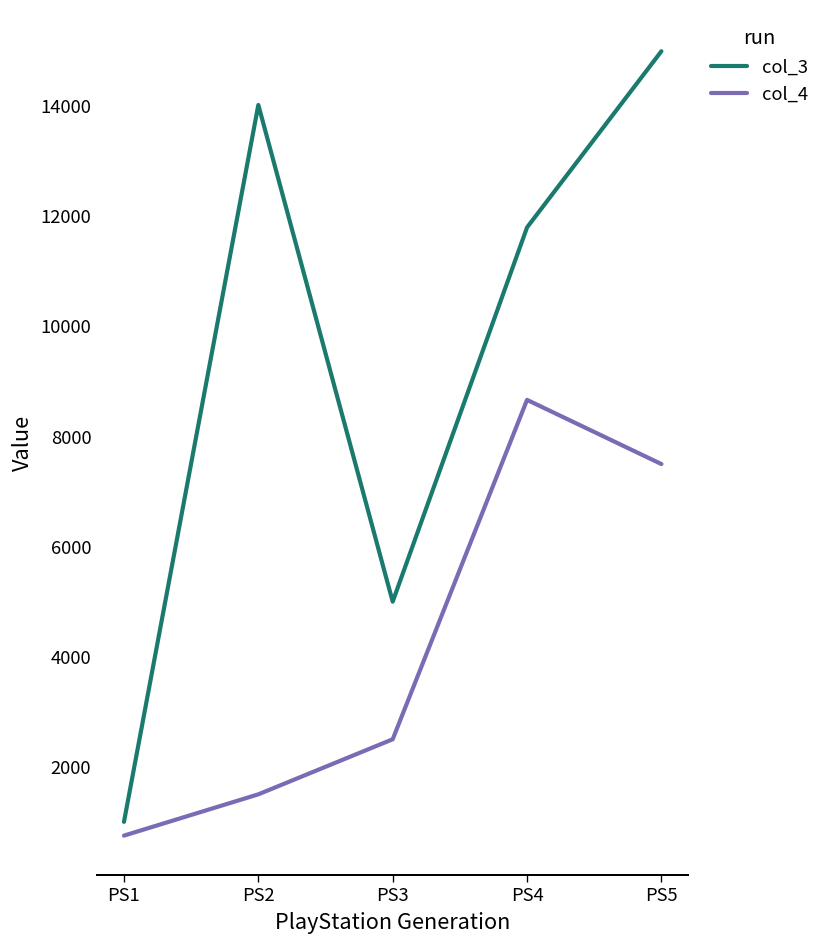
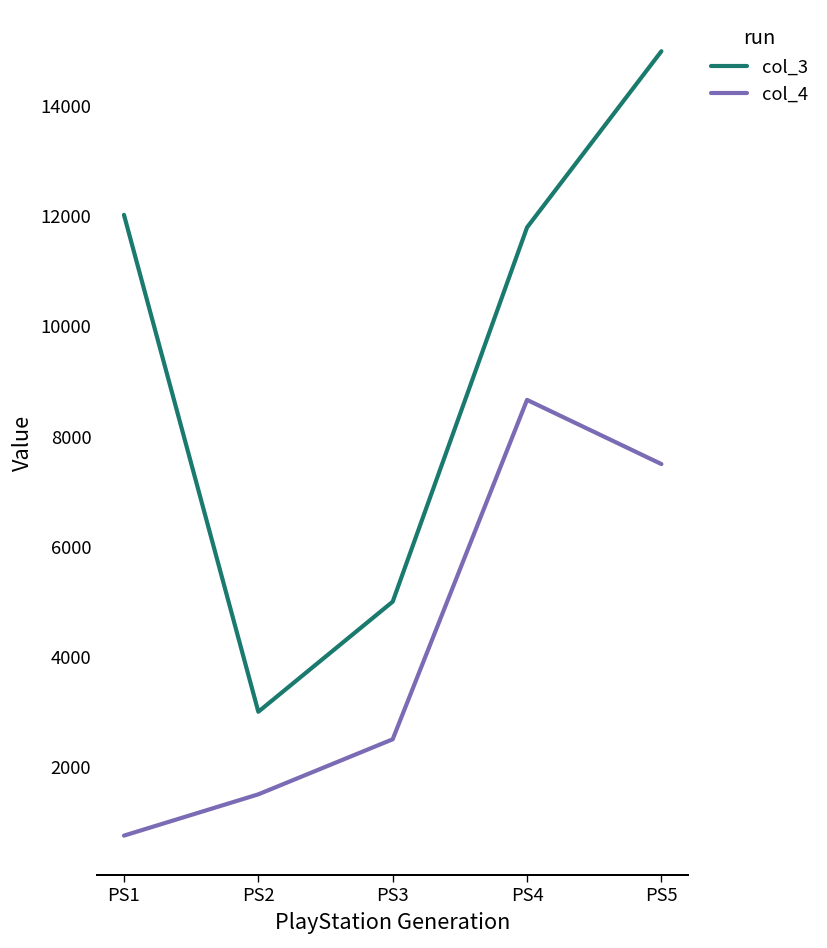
  {
    "col_3": {
-     "PS1": 1000,
-     "PS2": 14000,
+     "PS1": 12000,
+     "PS2": 3000,
      "PS3": 5000,
      "PS4": 11800,
      "PS5": 15000
    },
    "col_4": {
      "PS1": 800,
      "PS2": 1500,
      "PS3": 2500,
      "PS4": 8700,
      "PS5": 7500
    }
  }
